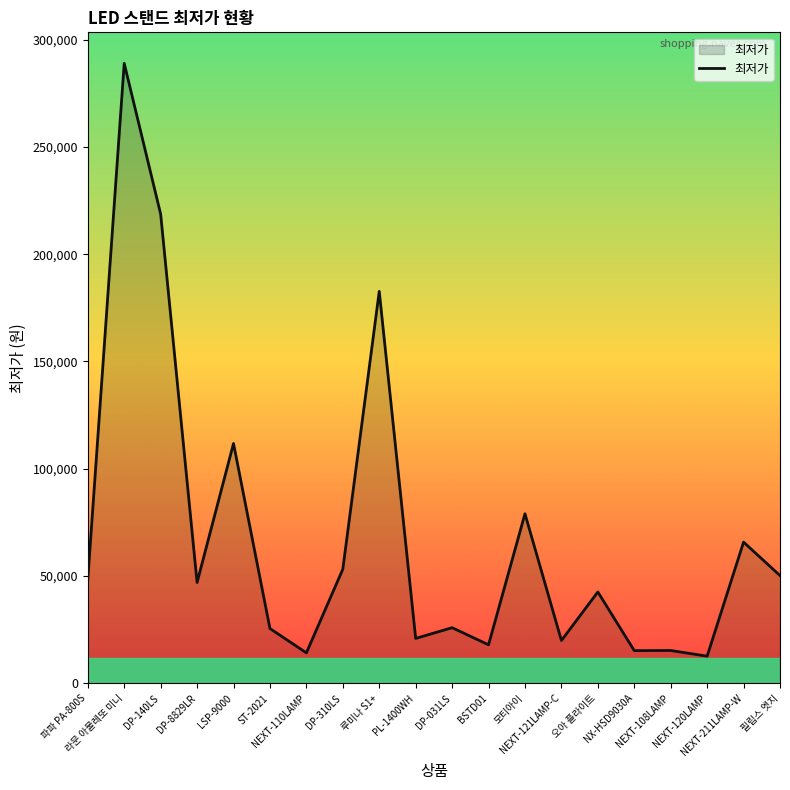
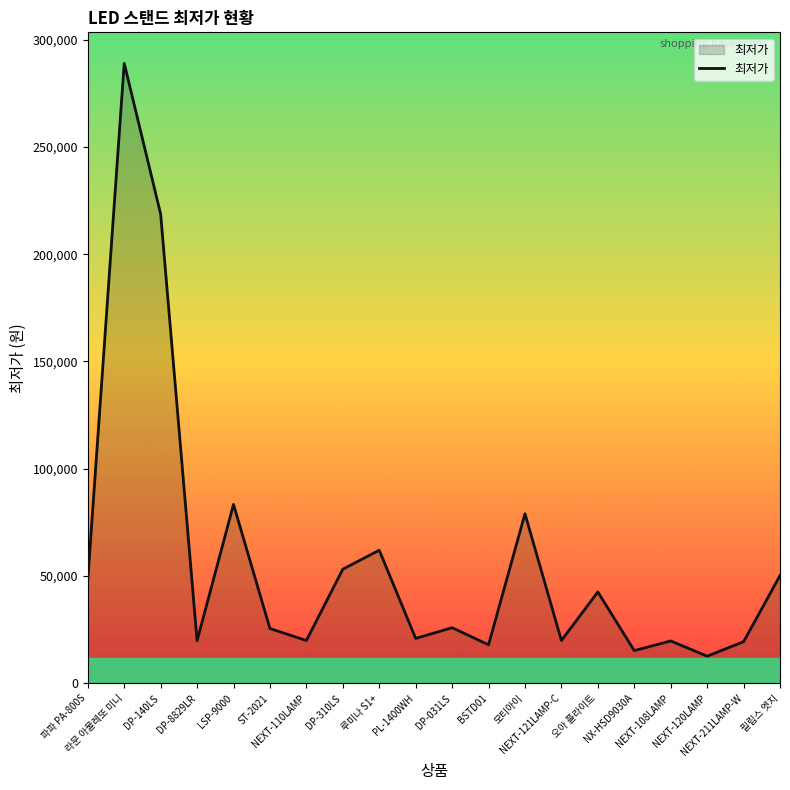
  {
    "파파 PA-800S": "48,000",
    "라문 아물레또 미니": "289,000",
    "DP-140LS": "219,000",
-   "DP-8829LR": "47,000",
-   "LSP-9000": "112,000",
+   "DP-8829LR": "20,000",
+   "LSP-9000": "83,000",
    "ST-2021": "26,000",
-   "NEXT-110LAMP": "14,000",
+   "NEXT-110LAMP": "20,000",
    "DP-310LS": "53,000",
-   "루미나 S1+": "183,000",
+   "루미나 S1+": "62,000",
    "PL-1400WH": "21,000",
    "DP-031LS": "26,000",
    "BSTD01": "18,000",
    "모티아이": "79,000",
    "NEXT-121LAMP-C": "20,000",
    "오아 플라이트": "43,000",
    "NX-HSD9030A": "15,000",
-   "NEXT-108LAMP": "15,000",
+   "NEXT-108LAMP": "20,000",
    "NEXT-120LAMP": "13,000",
-   "NEXT-211LAMP-W": "66,000",
+   "NEXT-211LAMP-W": "19,000",
    "필립스 엣지": "50,000"
  }
